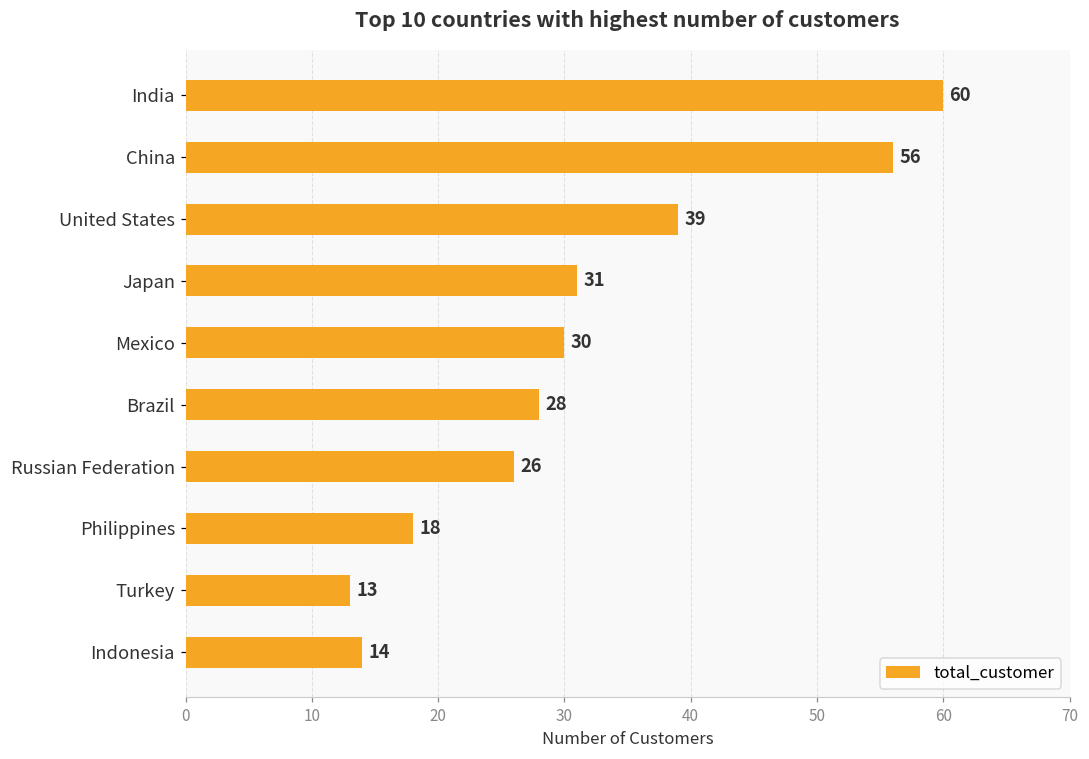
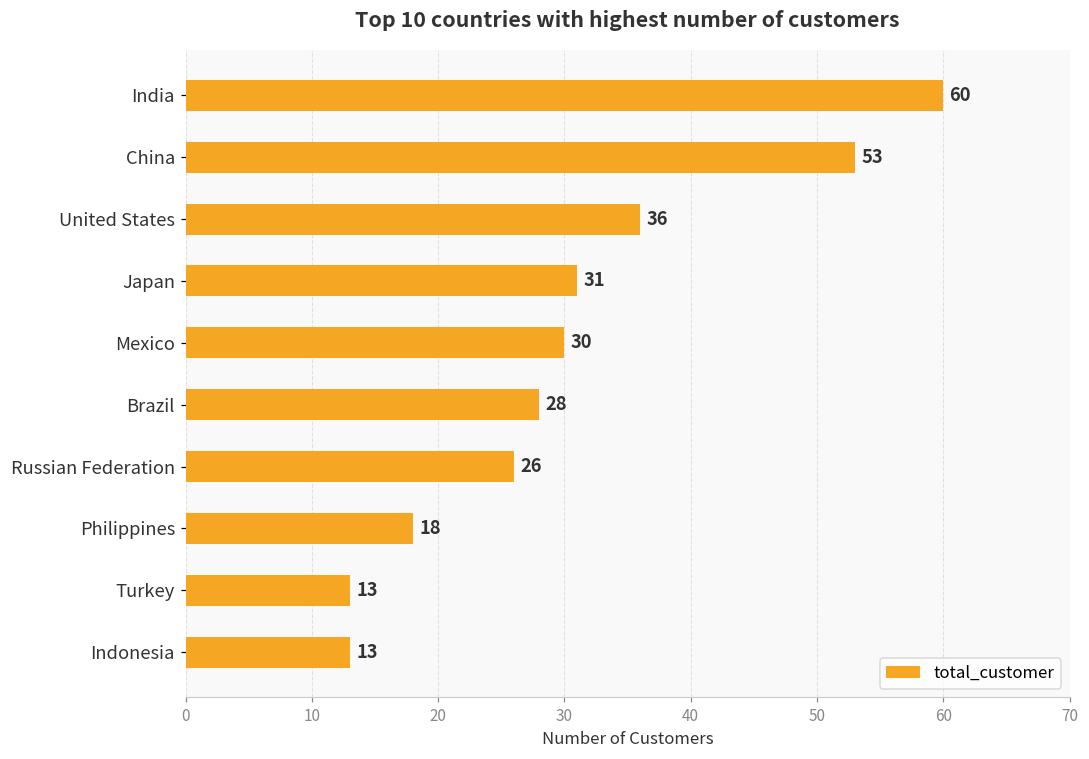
  {
    "India": 60,
-   "China": 56,
-   "United States": 39,
+   "China": 53,
+   "United States": 36,
    "Japan": 31,
    "Mexico": 30,
    "Brazil": 28,
    "Russian Federation": 26,
    "Philippines": 18,
    "Turkey": 13,
-   "Indonesia": 14
+   "Indonesia": 13
  }
